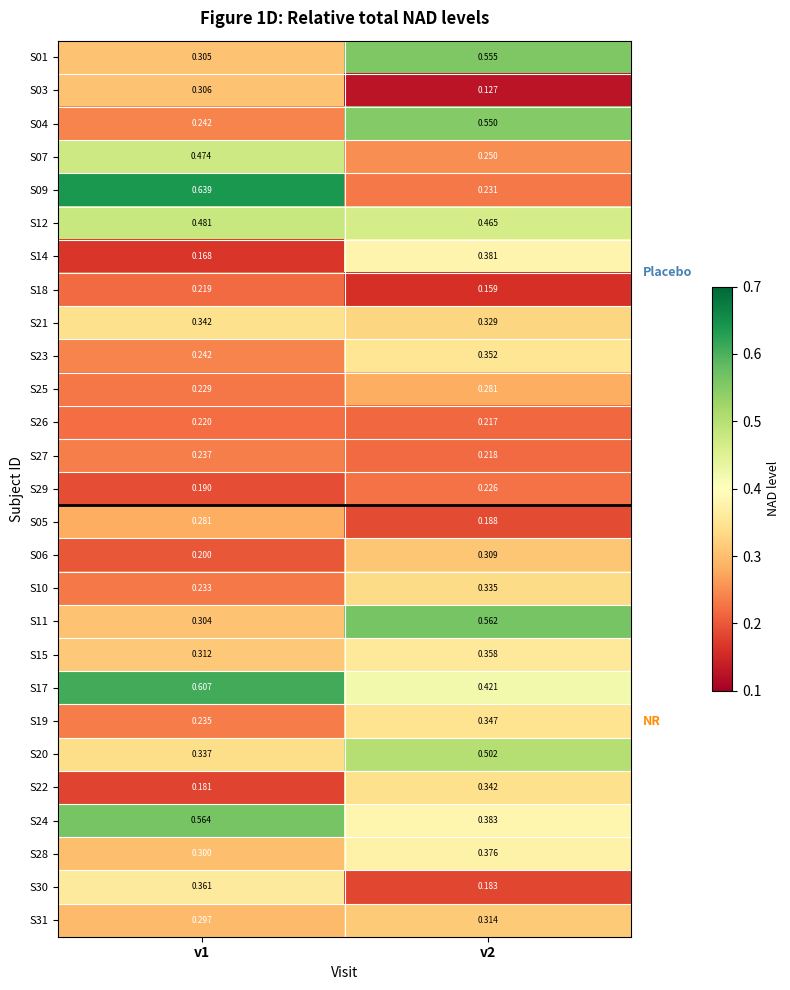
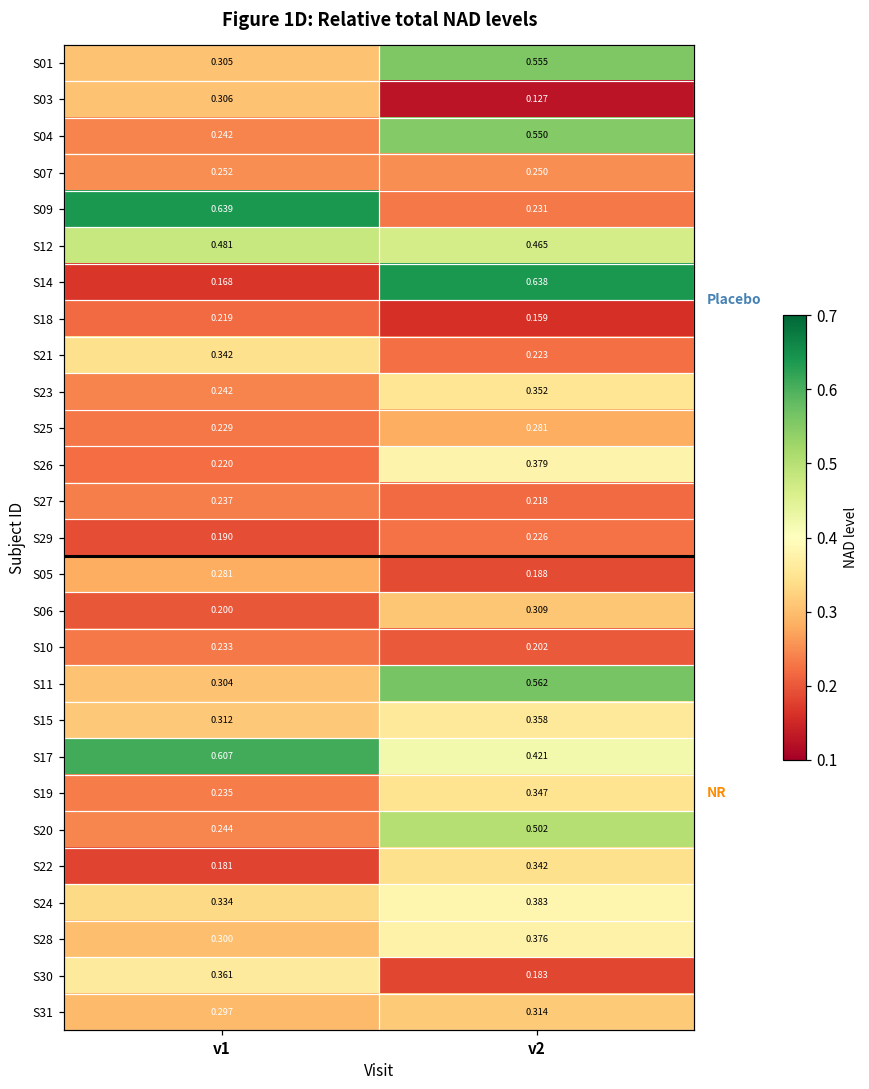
  {
    "S01": {
      "v1": 0.305,
      "v2": 0.555
    },
    "S03": {
      "v1": 0.306,
      "v2": 0.127
    },
    "S04": {
      "v1": 0.242,
      "v2": 0.550
    },
    "S07": {
-     "v1": 0.474,
+     "v1": 0.252,
      "v2": 0.250
    },
    "S09": {
      "v1": 0.639,
      "v2": 0.231
    },
    "S12": {
      "v1": 0.481,
      "v2": 0.465
    },
    "S14": {
      "v1": 0.168,
-     "v2": 0.381
+     "v2": 0.638
    },
    "S18": {
      "v1": 0.219,
      "v2": 0.159
    },
    "S21": {
      "v1": 0.342,
-     "v2": 0.329
+     "v2": 0.223
    },
    "S23": {
      "v1": 0.242,
      "v2": 0.352
    },
    "S25": {
      "v1": 0.229,
      "v2": 0.281
    },
    "S26": {
      "v1": 0.220,
-     "v2": 0.217
+     "v2": 0.379
    },
    "S27": {
      "v1": 0.237,
      "v2": 0.218
    },
    "S29": {
      "v1": 0.190,
      "v2": 0.226
    },
    "S05": {
      "v1": 0.281,
      "v2": 0.188
    },
    "S06": {
      "v1": 0.200,
      "v2": 0.309
    },
    "S10": {
      "v1": 0.233,
-     "v2": 0.335
+     "v2": 0.202
    },
    "S11": {
      "v1": 0.304,
      "v2": 0.562
    },
    "S15": {
      "v1": 0.312,
      "v2": 0.358
    },
    "S17": {
      "v1": 0.607,
      "v2": 0.421
    },
    "S19": {
      "v1": 0.235,
      "v2": 0.347
    },
    "S20": {
-     "v1": 0.337,
+     "v1": 0.244,
      "v2": 0.502
    },
    "S22": {
      "v1": 0.181,
      "v2": 0.342
    },
    "S24": {
-     "v1": 0.564,
+     "v1": 0.334,
      "v2": 0.383
    },
    "S28": {
      "v1": 0.300,
      "v2": 0.376
    },
    "S30": {
      "v1": 0.361,
      "v2": 0.183
    },
    "S31": {
      "v1": 0.297,
      "v2": 0.314
    }
  }
